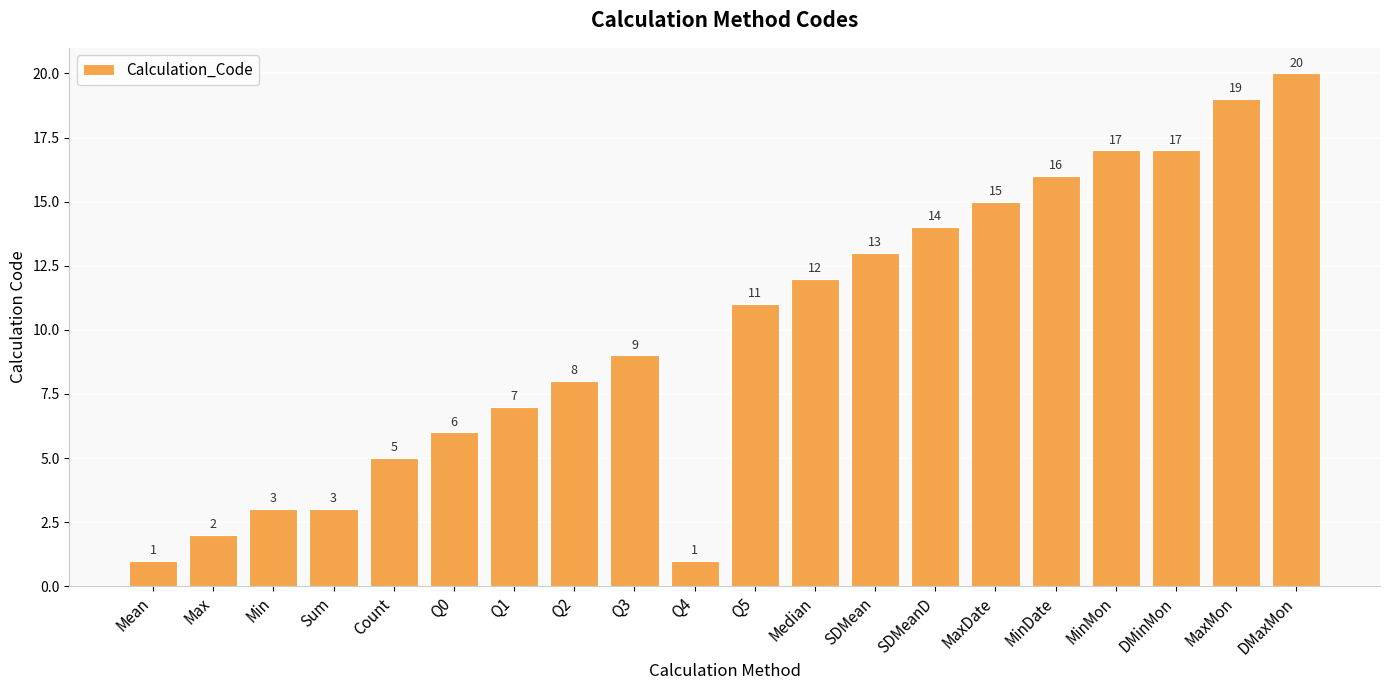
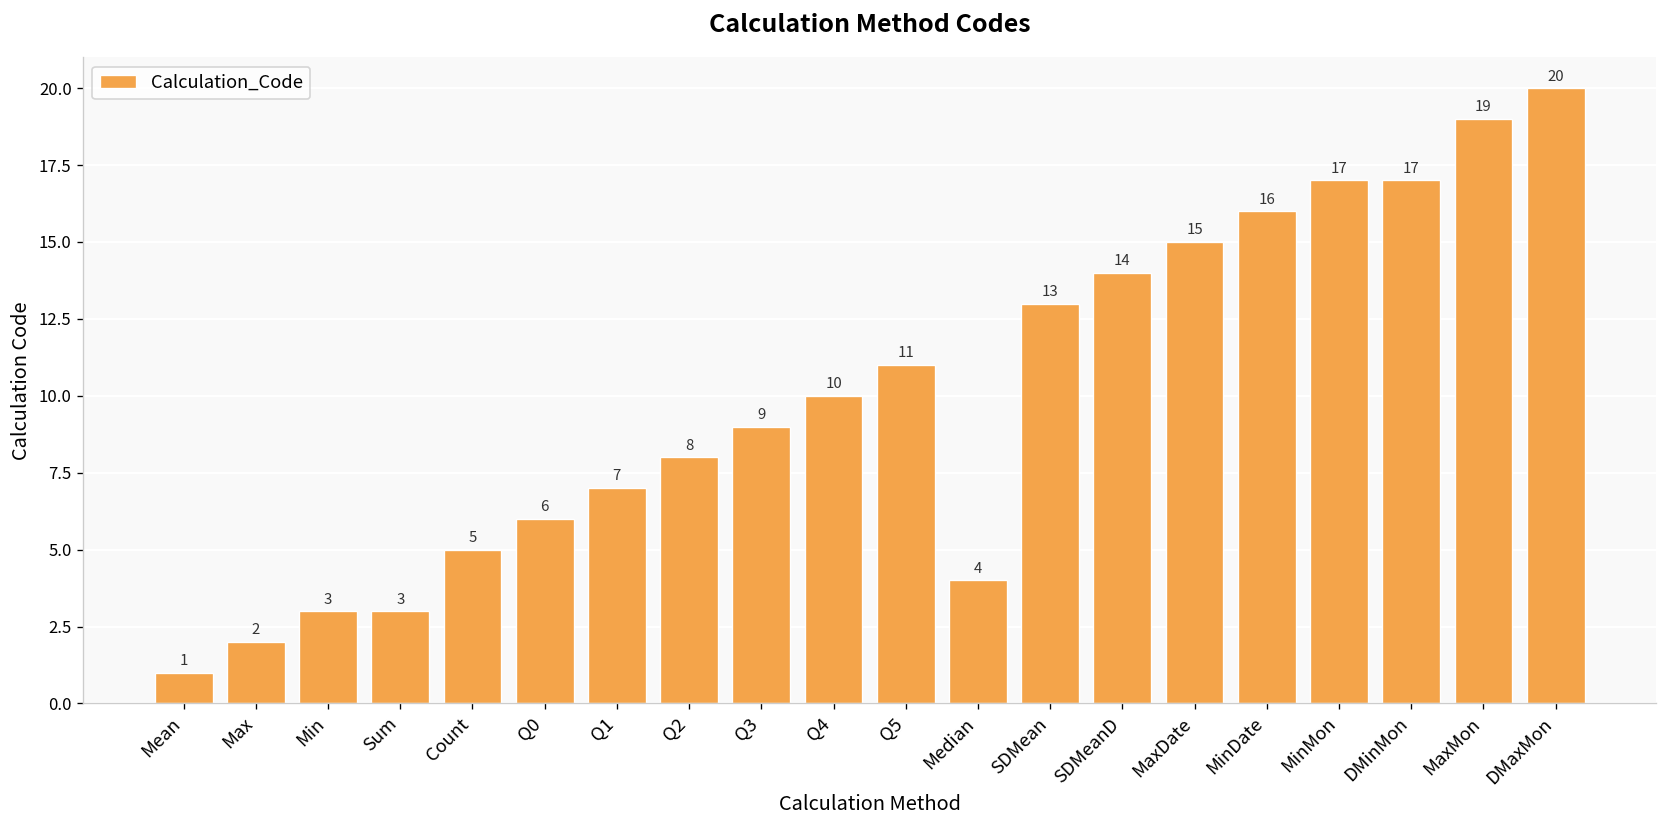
  {
    "Mean": 1,
    "Max": 2,
    "Min": 3,
    "Sum": 3,
    "Count": 5,
    "Q0": 6,
    "Q1": 7,
    "Q2": 8,
    "Q3": 9,
-   "Q4": 1,
+   "Q4": 10,
    "Q5": 11,
-   "Median": 12,
+   "Median": 4,
    "SDMean": 13,
    "SDMeanD": 14,
    "MaxDate": 15,
    "MinDate": 16,
    "MinMon": 17,
    "DMinMon": 17,
    "MaxMon": 19,
    "DMaxMon": 20
  }
